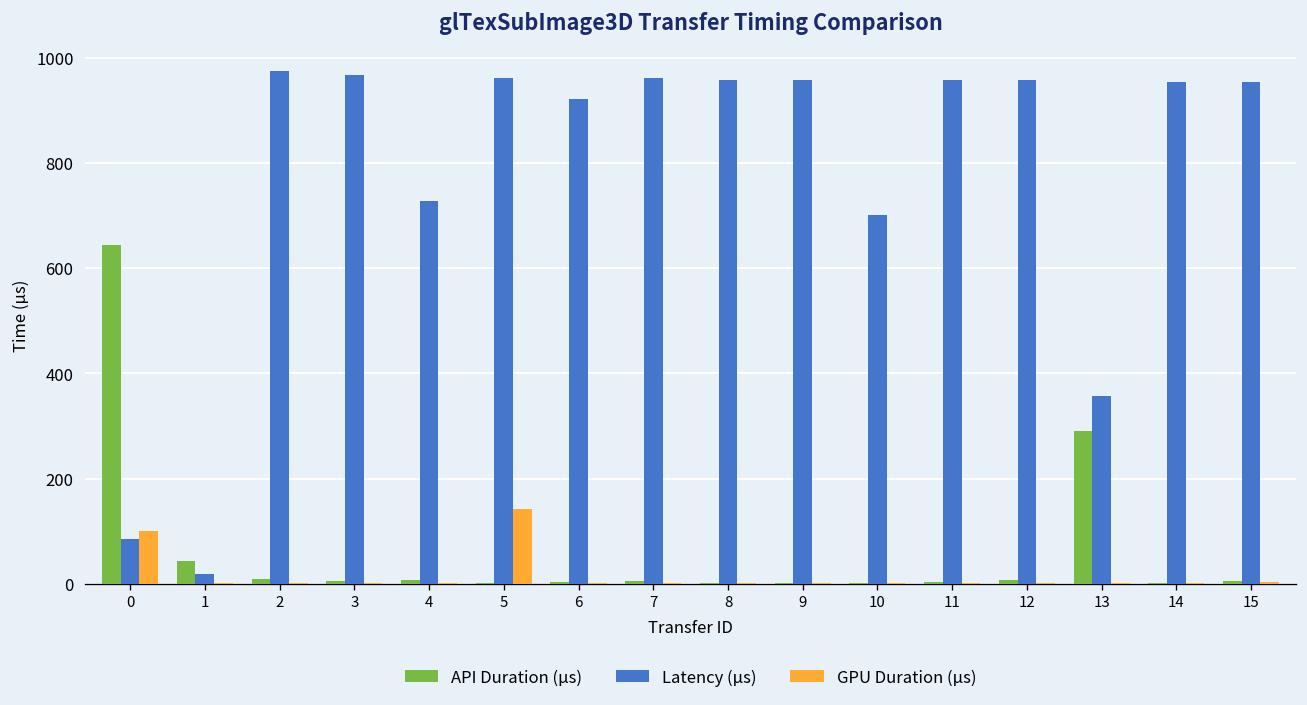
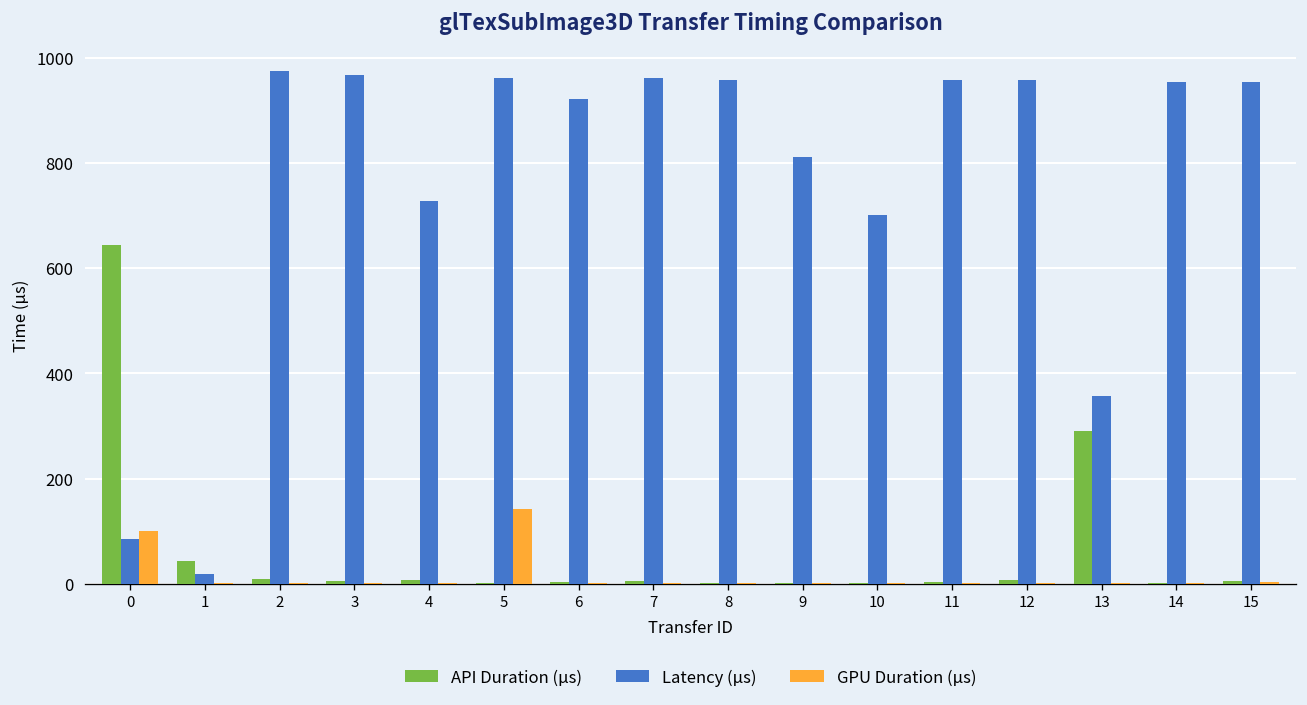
  {
    "API Duration (μs)": {
      "0": 640,
      "1": 40,
      "2": 10,
      "4": 10,
      "7": 10,
      "12": 10,
      "13": 290,
      "15": 10
    },
    "Latency (μs)": {
      "0": 80,
      "1": 20,
      "2": 970,
      "3": 970,
      "4": 730,
      "5": 960,
      "6": 920,
      "7": 960,
      "8": 960,
-     "9": 960,
+     "9": 810,
      "10": 700,
      "11": 960,
      "12": 960,
      "13": 360,
      "14": 950,
      "15": 950
    },
    "GPU Duration (μs)": {
      "0": 100,
      "5": 140
    }
  }
